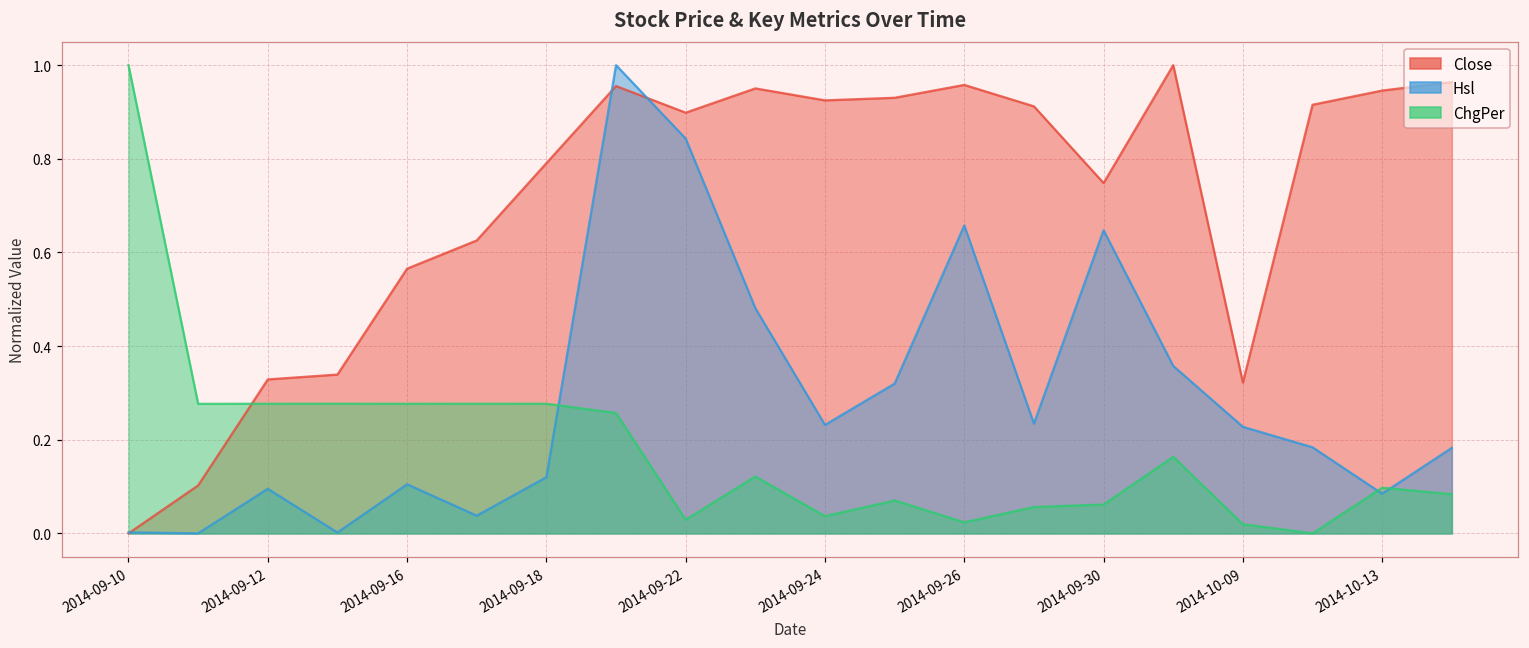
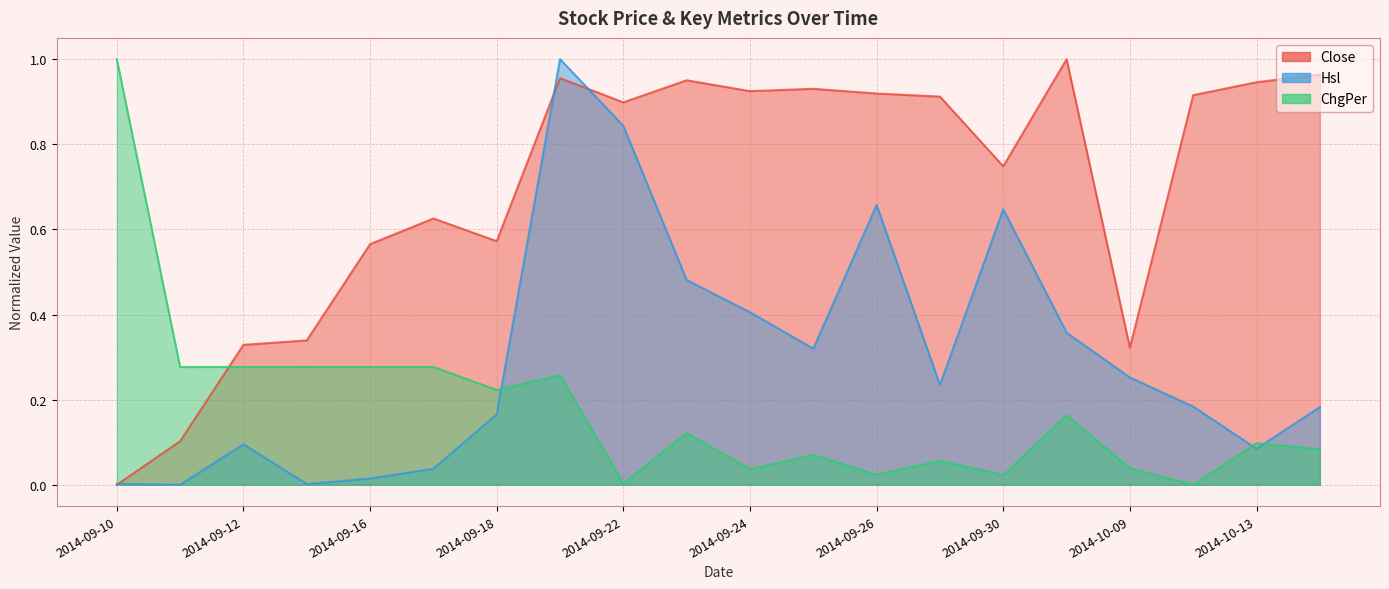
  {
    "Close": {
      "2014-09-12": 0.33,
      "2014-09-16": 0.57,
-     "2014-09-18": 0.79,
+     "2014-09-18": 0.57,
      "2014-09-22": 0.90,
      "2014-09-24": 0.92,
-     "2014-09-26": 0.96,
+     "2014-09-26": 0.92,
      "2014-09-30": 0.75,
      "2014-10-09": 0.32,
      "2014-10-13": 0.95
    },
    "Hsl": {
      "2014-09-12": 0.10,
-     "2014-09-16": 0.10,
-     "2014-09-18": 0.12,
+     "2014-09-16": 0.01,
+     "2014-09-18": 0.17,
      "2014-09-22": 0.84,
-     "2014-09-24": 0.23,
+     "2014-09-24": 0.41,
      "2014-09-26": 0.66,
      "2014-09-30": 0.65,
-     "2014-10-09": 0.23,
+     "2014-10-09": 0.25,
      "2014-10-13": 0.08
    },
    "ChgPer": {
      "2014-09-10": 1.00,
      "2014-09-12": 0.28,
      "2014-09-16": 0.28,
-     "2014-09-18": 0.28,
-     "2014-09-22": 0.03,
+     "2014-09-18": 0.22,
+     "2014-09-22": 0.00,
      "2014-09-24": 0.04,
      "2014-09-26": 0.02,
-     "2014-09-30": 0.06,
-     "2014-10-09": 0.02,
+     "2014-09-30": 0.02,
+     "2014-10-09": 0.04,
      "2014-10-13": 0.10
    }
  }
